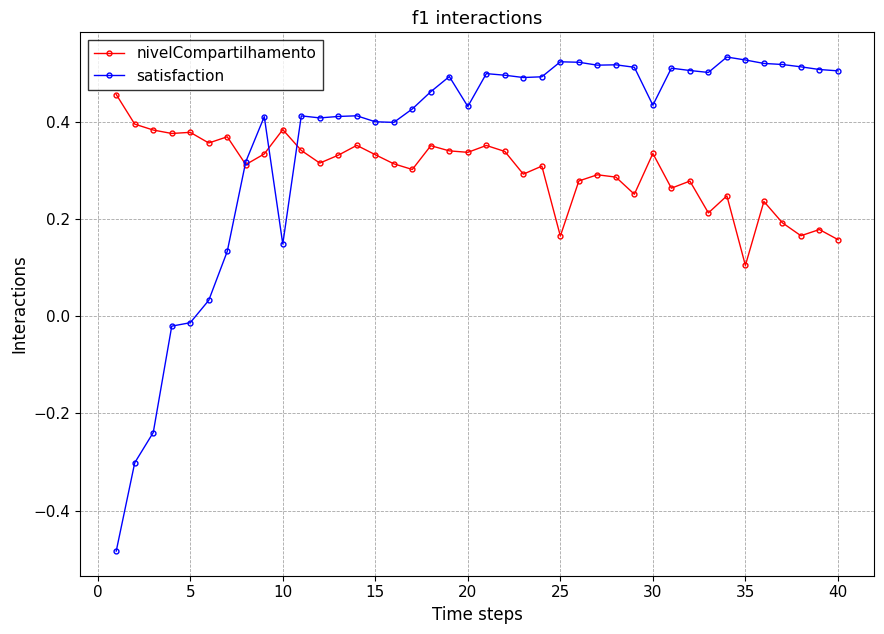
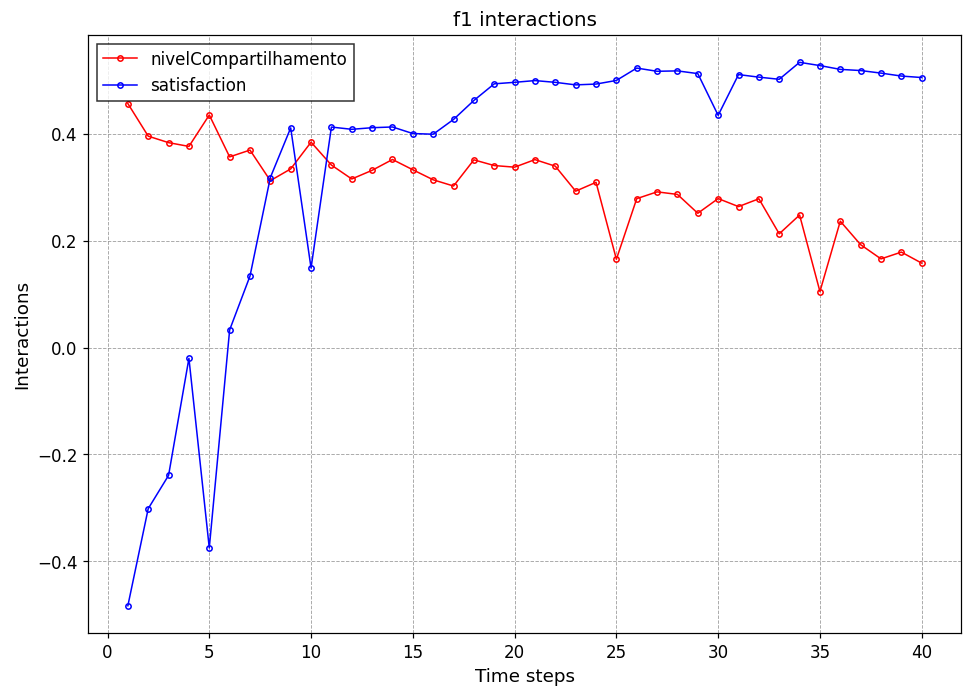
  {
    "nivelCompartilhamento": {
-     "5": 0.38,
+     "5": 0.44,
      "10": 0.38,
      "15": 0.33,
      "20": 0.34,
      "25": 0.17,
-     "30": 0.34,
+     "30": 0.28,
      "35": 0.10,
      "40": 0.16
    },
    "satisfaction": {
-     "5": -0.01,
+     "5": -0.37,
      "10": 0.15,
      "15": 0.40,
-     "20": 0.43,
-     "25": 0.52,
+     "20": 0.50,
+     "25": 0.50,
      "30": 0.43,
      "35": 0.53,
      "40": 0.51
    }
  }
